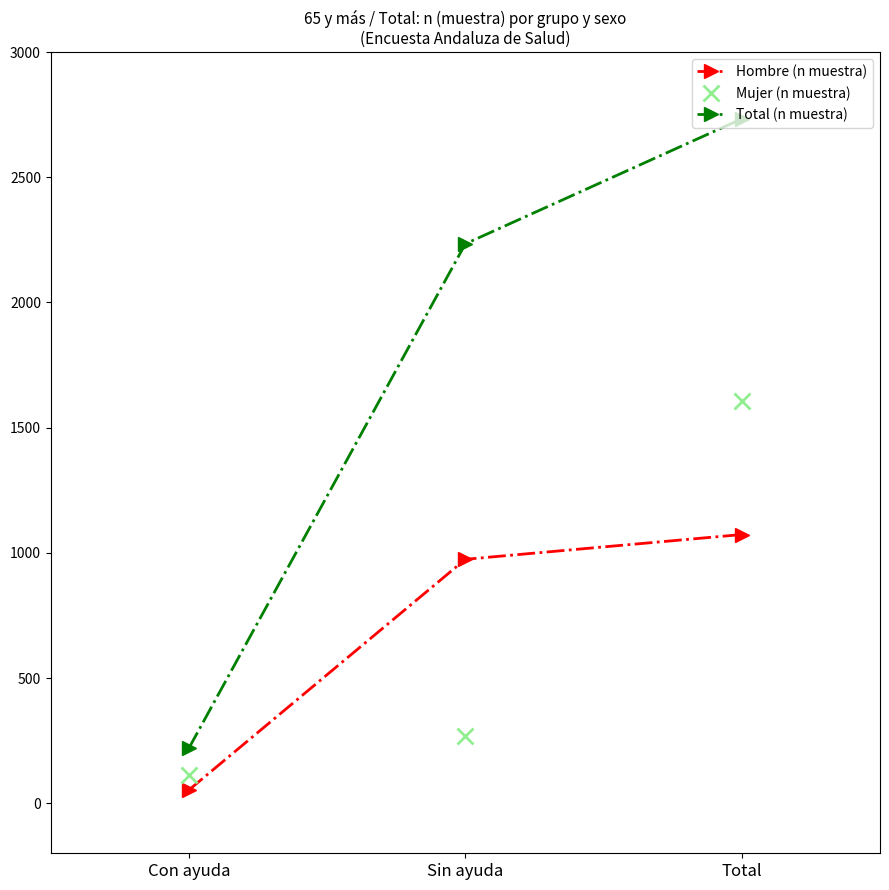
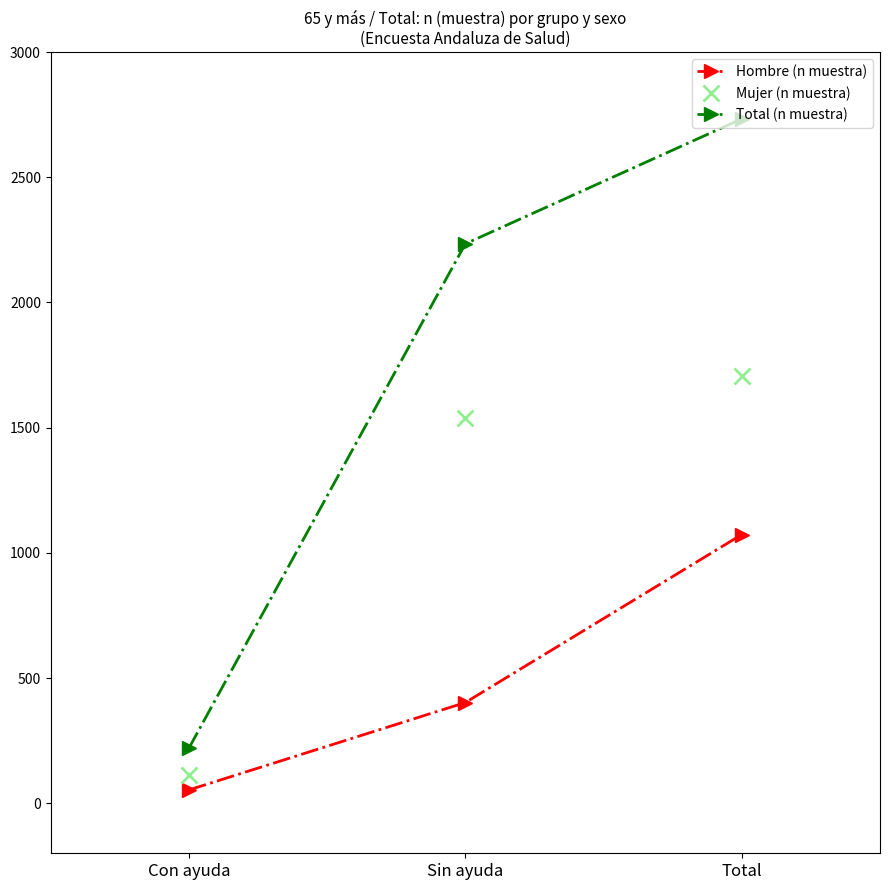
  {
    "Hombre (n muestra)": {
      "Con ayuda": 50,
-     "Sin ayuda": 970,
+     "Sin ayuda": 400,
      "Total": 1070
    },
    "Mujer (n muestra)": {
      "Con ayuda": 110,
-     "Sin ayuda": 270,
-     "Total": 1610
+     "Sin ayuda": 1540,
+     "Total": 1710
    },
    "Total (n muestra)": {
      "Con ayuda": 220,
      "Sin ayuda": 2230
    }
  }
